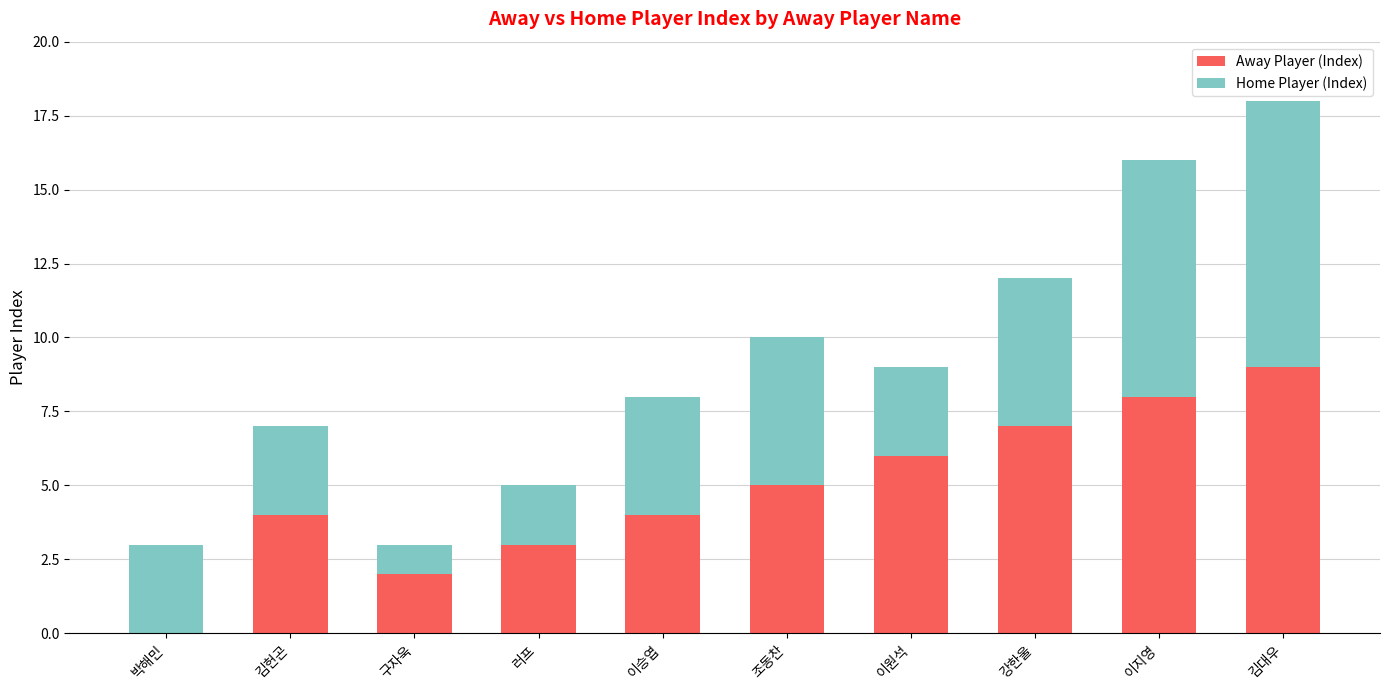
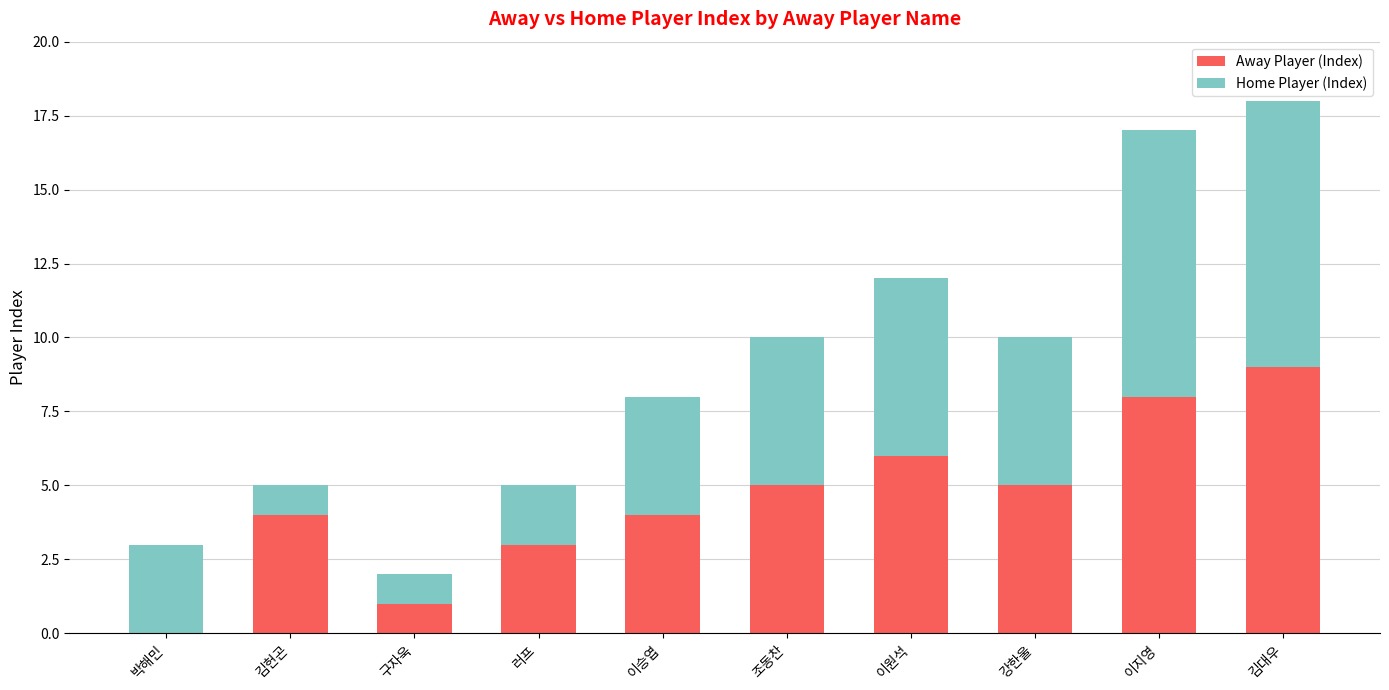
  {
    "Away Player (Index)": {
      "박해민": 0,
      "김헌곤": 4,
-     "구자욱": 2,
+     "구자욱": 1,
      "러프": 3,
      "이승엽": 4,
      "조동찬": 5,
      "이원석": 6,
-     "강한울": 7,
+     "강한울": 5,
      "이지영": 8,
      "김대우": 9
    },
    "Home Player (Index)": {
      "박해민": 3,
-     "김헌곤": 3,
+     "김헌곤": 1,
      "구자욱": 1,
      "러프": 2,
      "이승엽": 4,
      "조동찬": 5,
-     "이원석": 3,
+     "이원석": 6,
      "강한울": 5,
-     "이지영": 8,
+     "이지영": 9,
      "김대우": 9
    }
  }
